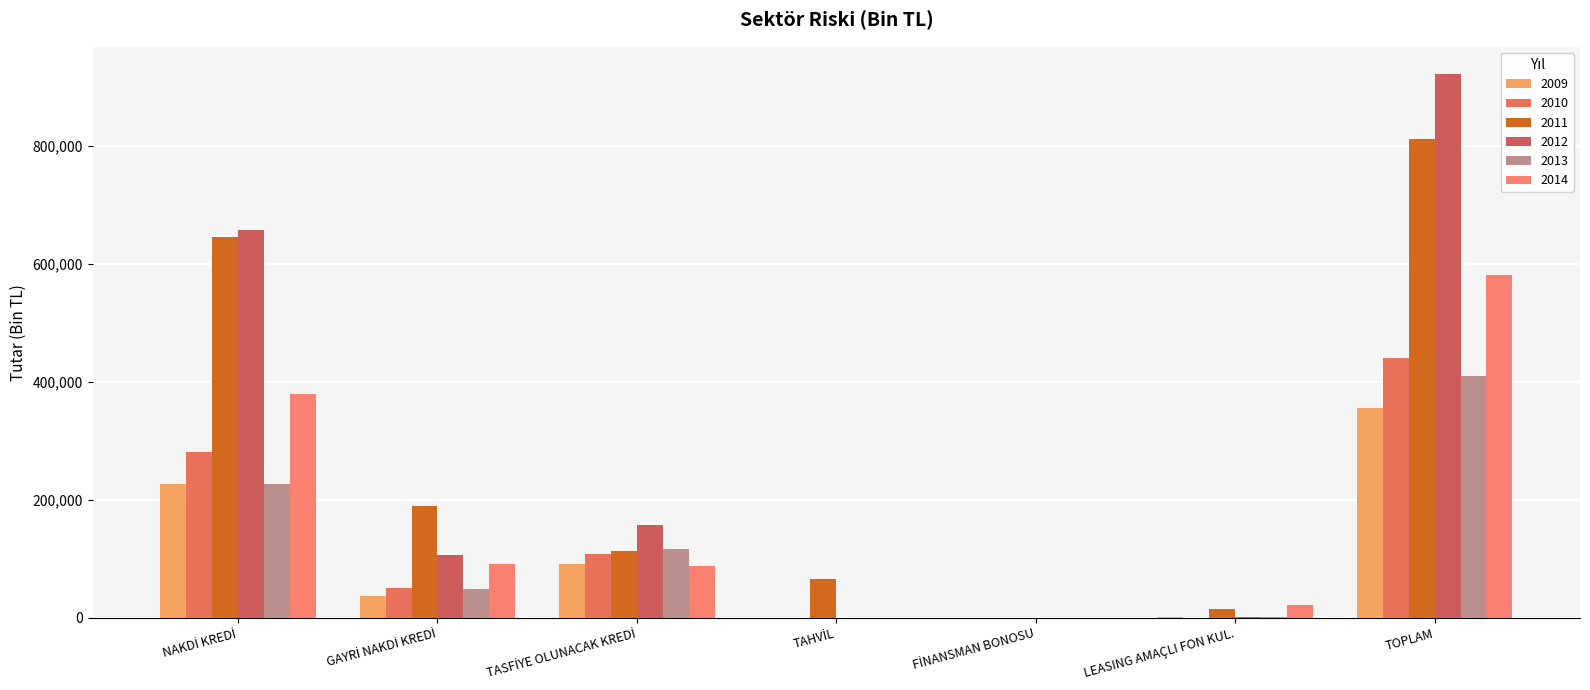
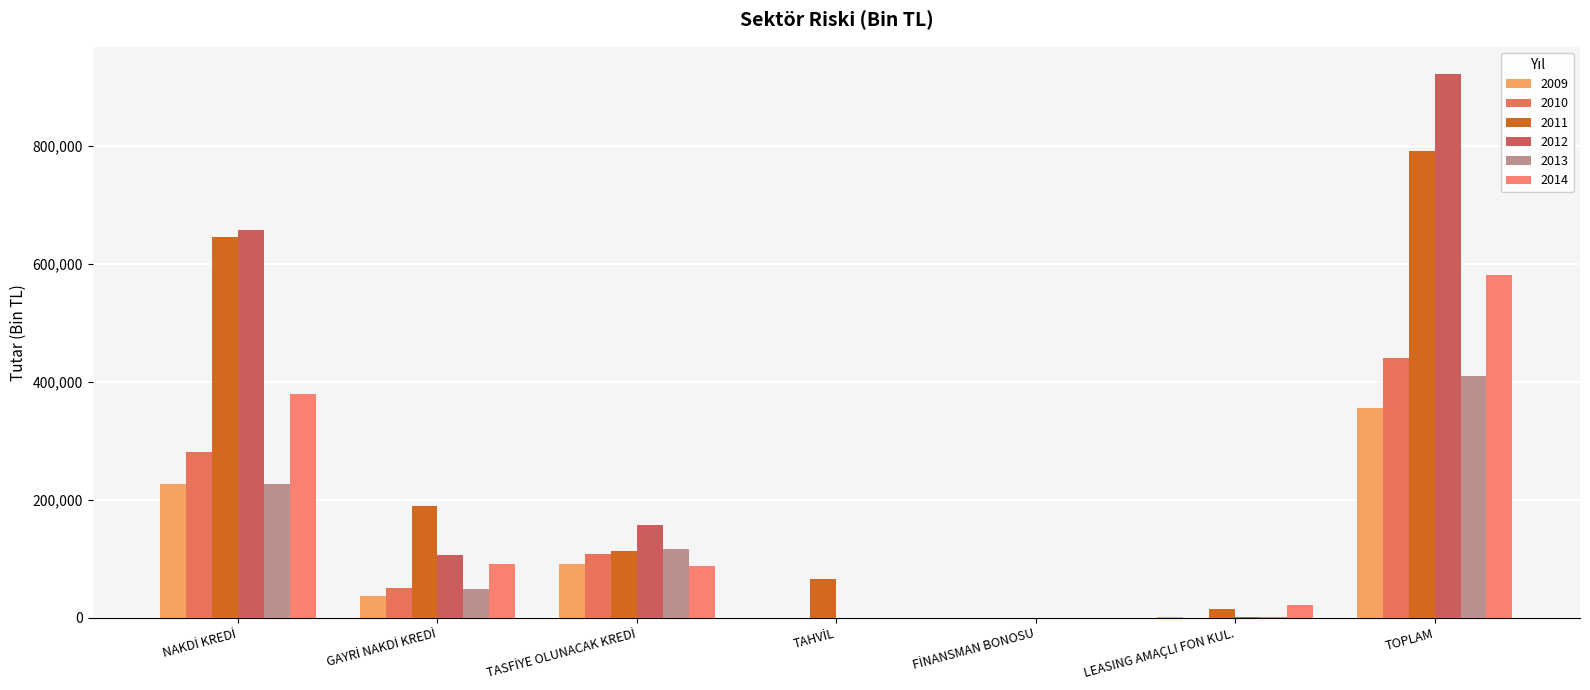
  {
    "2011": {
      "NAKDİ KREDİ": "650,000",
      "GAYRİ NAKDİ KREDİ": "190,000",
      "TASFİYE OLUNACAK KREDİ": "110,000",
      "TAHVİL": "70,000",
      "FİNANSMAN BONOSU": "0",
      "LEASING AMAÇLI FON KUL.": "10,000",
-     "TOPLAM": "810,000"
+     "TOPLAM": "790,000"
    },
    "2013": {
      "NAKDİ KREDİ": "230,000",
      "GAYRİ NAKDİ KREDİ": "50,000",
      "TASFİYE OLUNACAK KREDİ": "120,000",
      "TAHVİL": "0",
      "FİNANSMAN BONOSU": "0",
      "TOPLAM": "410,000"
    }
  }
